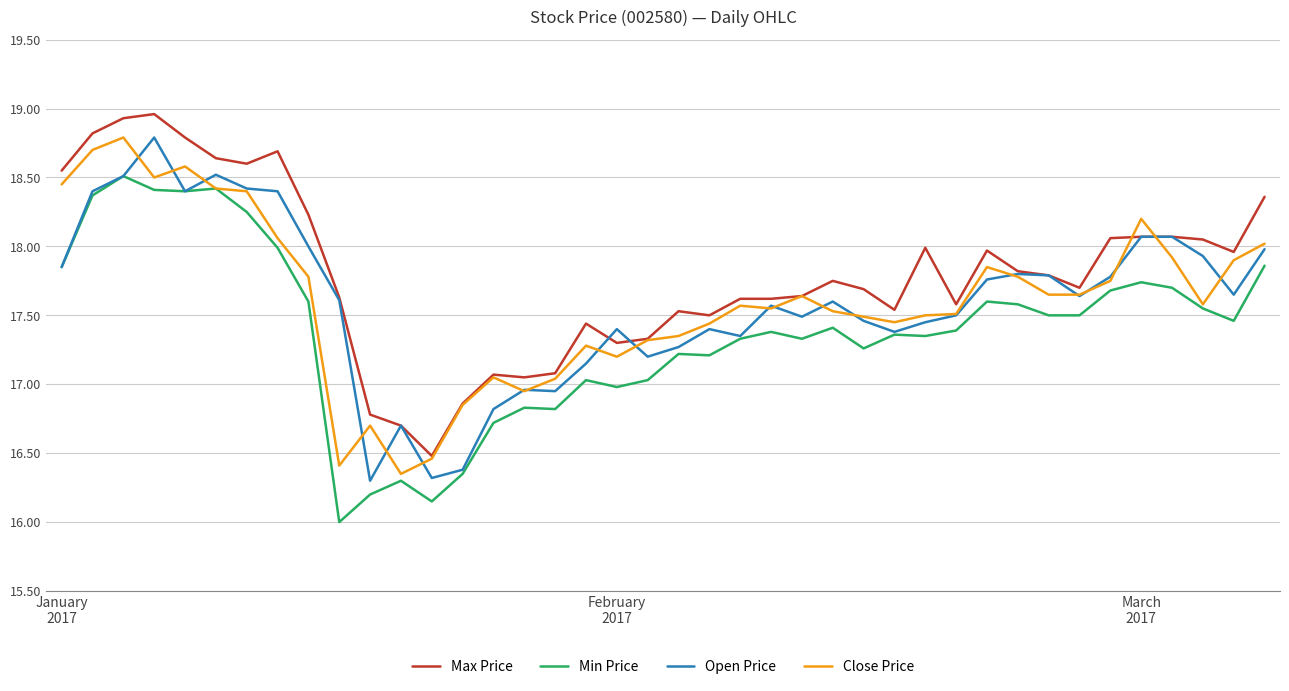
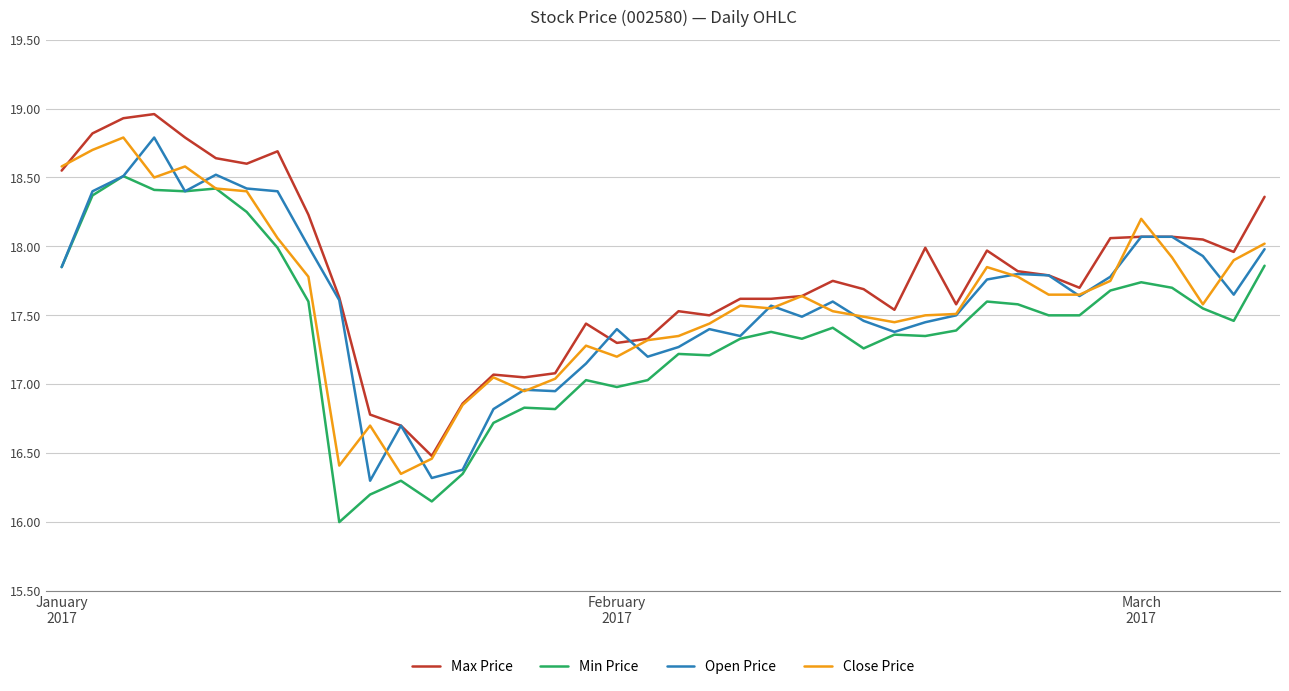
  {
    "Max Price": {
      "January 2017": 18.55,
      "February 2017": 17.30
    },
    "Min Price": {
      "February 2017": 16.98,
      "March 2017": 17.74
    },
    "Open Price": {
      "February 2017": 17.40
    },
    "Close Price": {
-     "January 2017": 18.45,
+     "January 2017": 18.58,
      "February 2017": 17.20,
      "March 2017": 18.20
    }
  }
